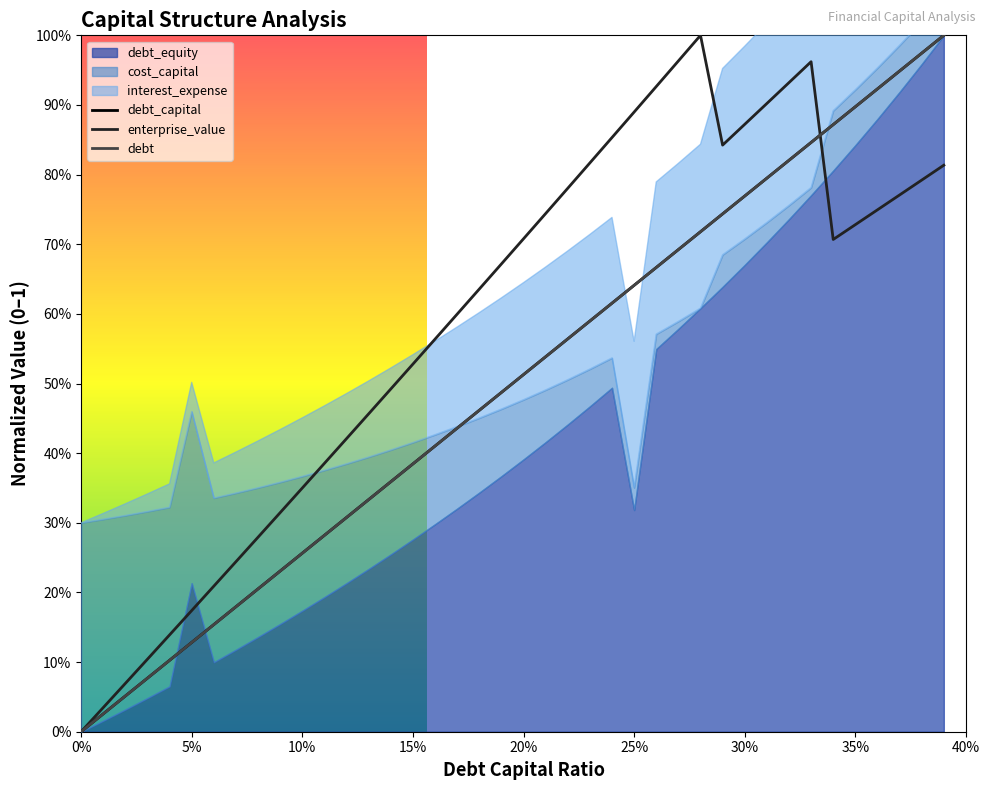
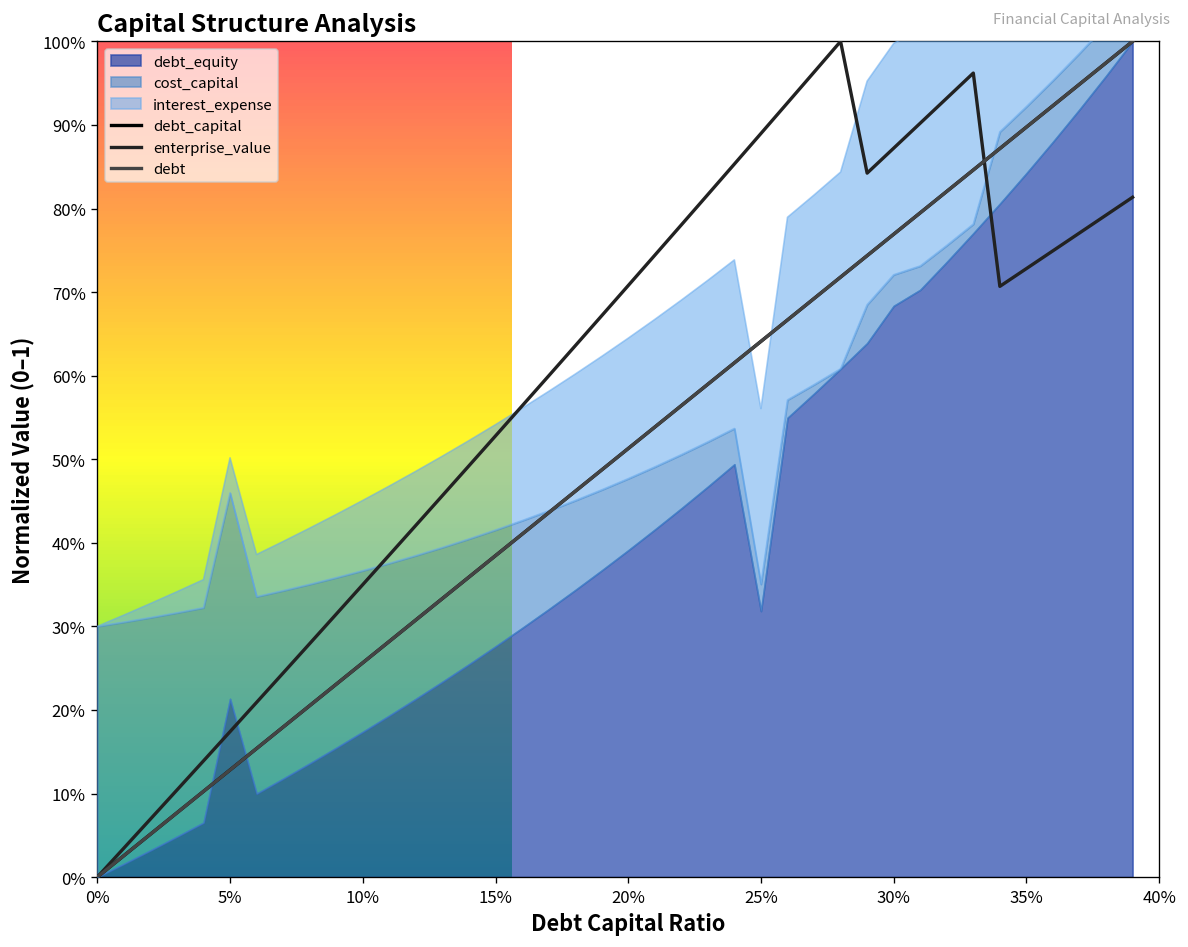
  {
    "debt_equity": {
      "5%": "21%",
      "10%": "17%",
      "15%": "28%",
      "20%": "39%",
      "25%": "32%",
-     "30%": "67%",
+     "30%": "68%",
      "35%": "84%"
    }
  }
